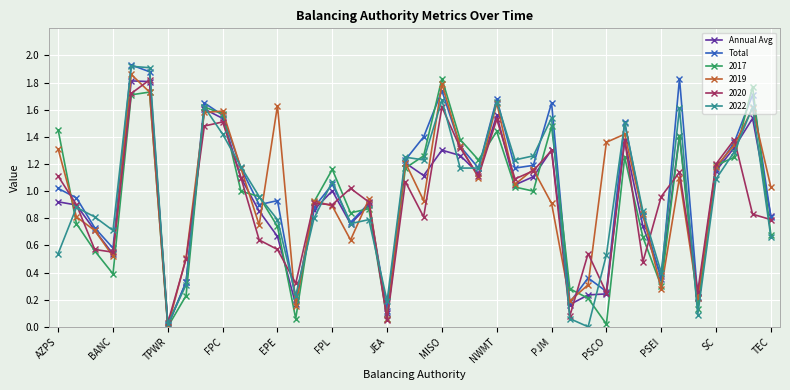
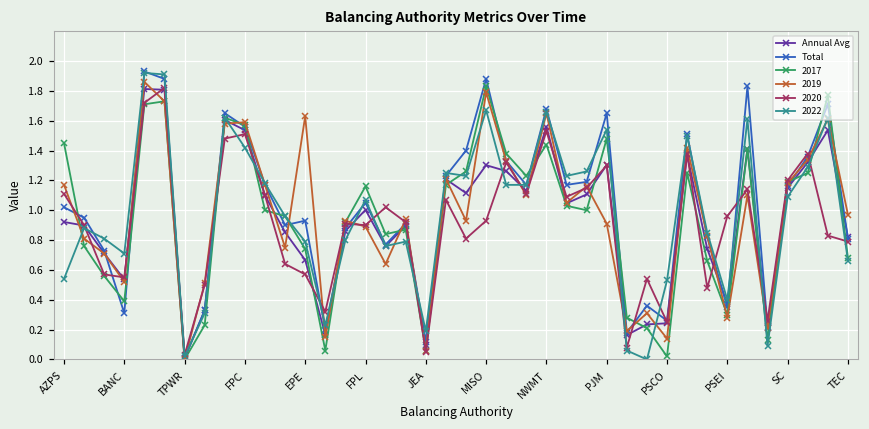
  {
    "Annual Avg": {
      "AZPS": 0.92,
      "FPC": 1.54,
      "EPE": 0.67,
      "FPL": 1.00,
      "JEA": 0.10,
      "MISO": 1.30,
      "NWMT": 1.56,
      "PSEI": 0.37
    },
    "Total": {
      "AZPS": 1.02,
-     "BANC": 0.58,
+     "BANC": 0.31,
      "EPE": 0.93,
      "FPL": 1.05,
      "JEA": 0.12,
-     "MISO": 1.74,
+     "MISO": 1.88,
      "NWMT": 1.68,
      "PJM": 1.65,
      "PSEI": 0.35
    },
    "2019": {
-     "AZPS": 1.31,
+     "AZPS": 1.17,
      "FPC": 1.59,
      "EPE": 1.63,
      "MISO": 1.79,
      "PJM": 0.91,
-     "PSCO": 1.36,
+     "PSCO": 0.14,
      "PSEI": 0.28,
-     "TEC": 1.03
+     "TEC": 0.97
    },
    "2020": {
      "AZPS": 1.11,
      "FPC": 1.51,
      "EPE": 0.57,
-     "MISO": 1.62,
+     "MISO": 0.93,
      "NWMT": 1.53,
      "PSEI": 0.96,
      "TEC": 0.79
    }
  }
